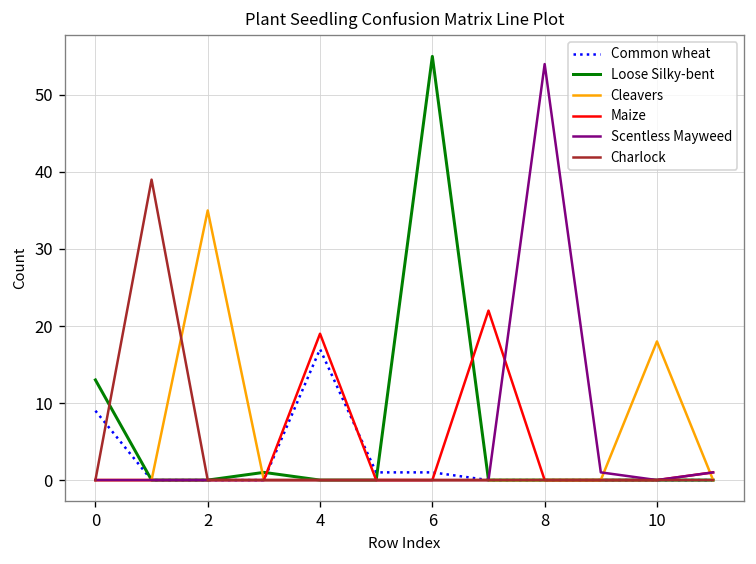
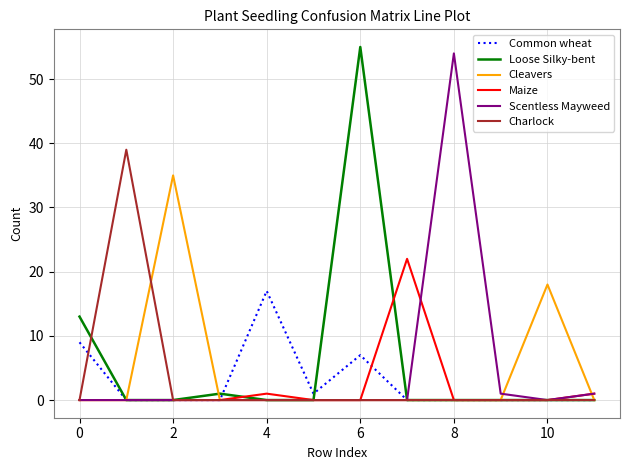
  {
    "Common wheat": {
      "0": 9,
      "4": 17,
-     "6": 1
+     "6": 7
    },
    "Loose Silky-bent": {
      "0": 13,
      "6": 55
    },
    "Cleavers": {
      "2": 35,
      "10": 18
    },
    "Maize": {
-     "4": 19
+     "4": 1
    },
    "Scentless Mayweed": {
      "8": 54
    }
  }
